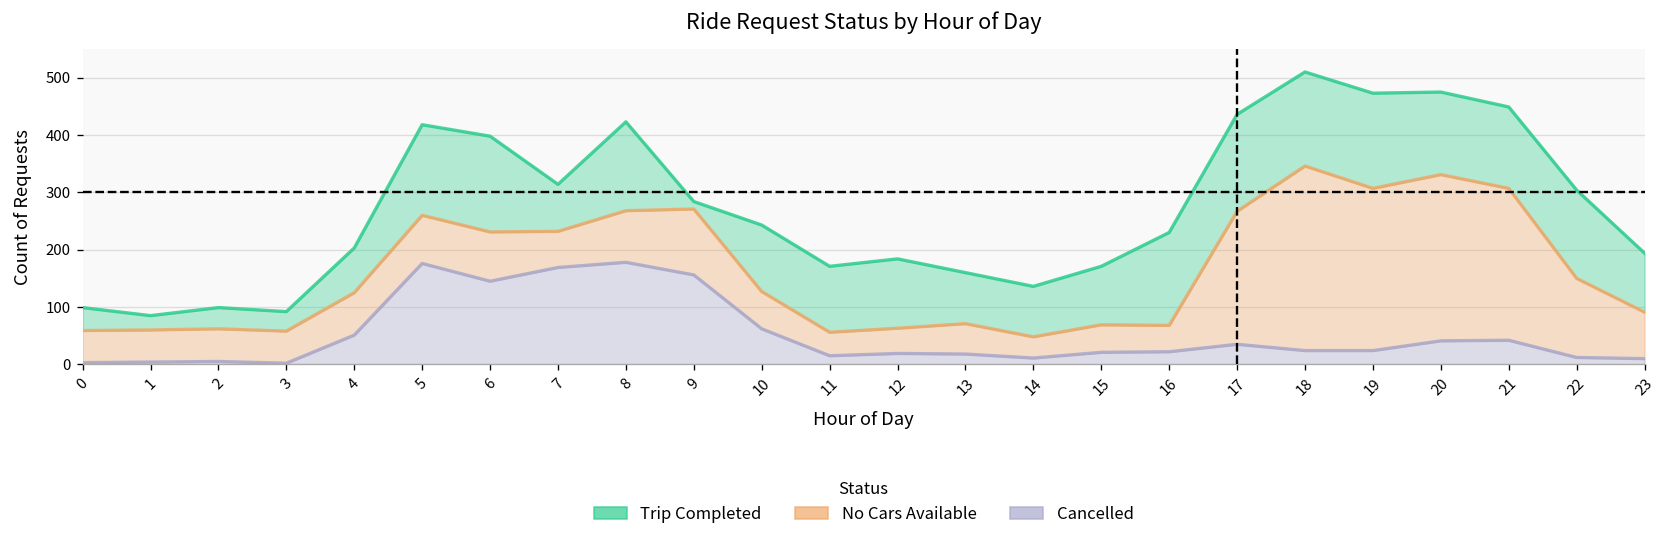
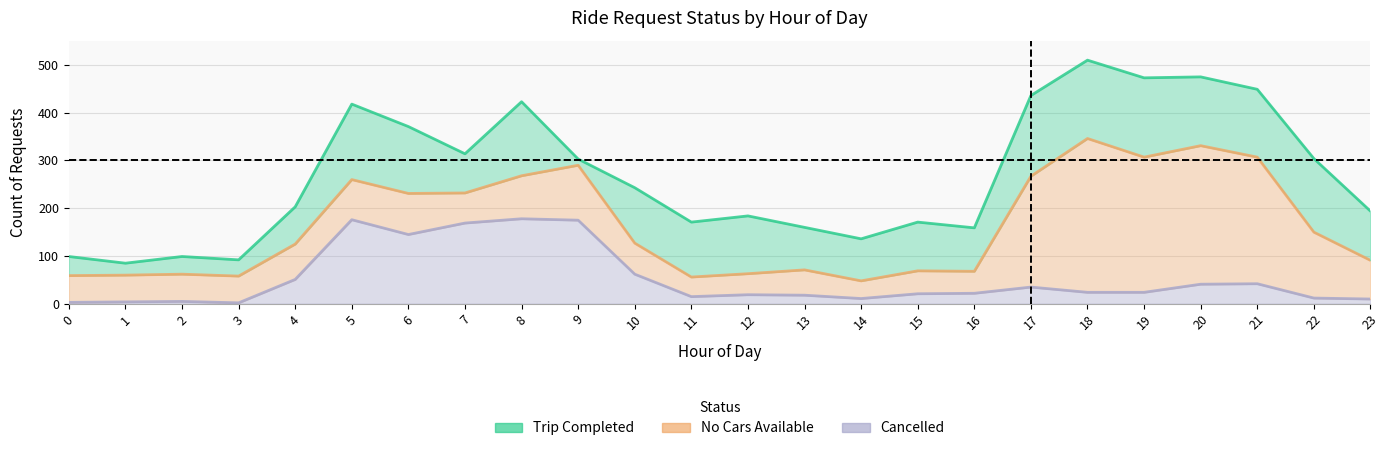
  {
    "Cancelled": {
      "0": 0,
      "1": 0,
      "2": 10,
      "3": 0,
      "4": 50,
      "5": 180,
      "6": 150,
      "7": 170,
      "8": 180,
-     "9": 160,
+     "9": 180,
      "10": 60,
      "11": 20,
      "12": 20,
      "13": 20,
      "14": 10,
      "15": 20,
      "16": 20,
      "17": 40,
      "18": 20,
      "19": 20,
      "20": 40,
      "21": 40,
      "22": 10,
      "23": 10
    },
    "No Cars Available": {
      "0": 60,
      "1": 60,
      "2": 60,
      "3": 60,
      "4": 70,
      "5": 80,
      "6": 90,
      "7": 60,
      "8": 90,
      "9": 120,
      "10": 70,
      "11": 40,
      "12": 40,
      "13": 50,
      "14": 40,
      "15": 50,
      "16": 50,
      "17": 230,
      "18": 320,
      "19": 280,
      "20": 290,
      "21": 270,
      "22": 140,
      "23": 80
    },
    "Trip Completed": {
      "0": 40,
      "1": 30,
      "2": 40,
      "3": 30,
      "4": 80,
      "5": 160,
-     "6": 170,
+     "6": 140,
      "7": 80,
      "8": 160,
      "9": 10,
      "10": 120,
      "11": 120,
      "12": 120,
      "13": 90,
      "14": 90,
      "15": 100,
-     "16": 160,
+     "16": 90,
      "17": 170,
      "18": 160,
      "19": 170,
      "20": 140,
      "21": 140,
      "22": 150,
      "23": 100
    }
  }
